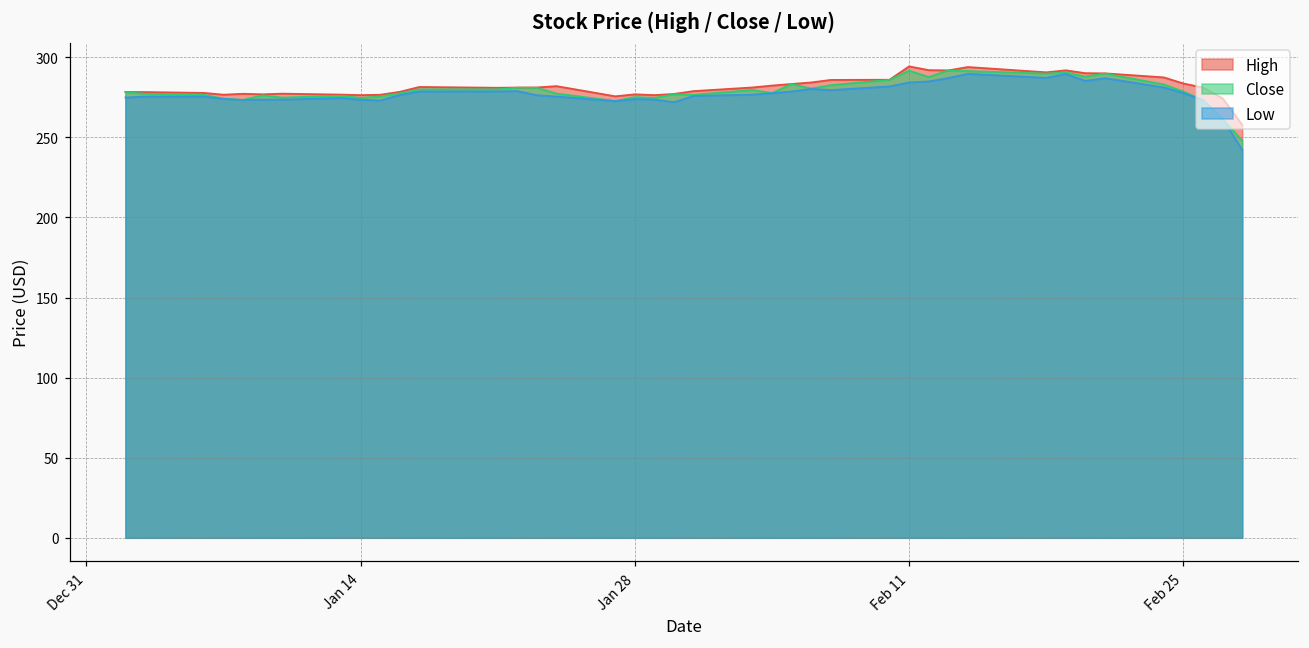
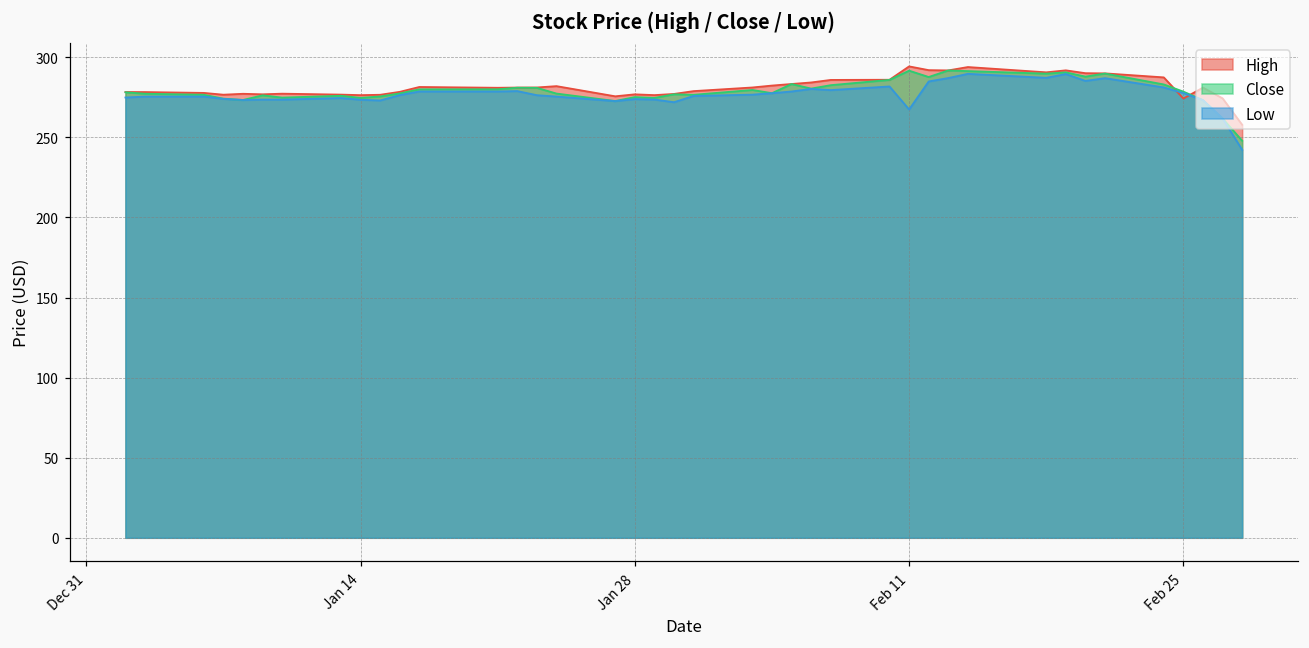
  {
    "High": {
      "Feb 11": 294,
-     "Feb 25": 284
+     "Feb 25": 274
    },
    "Close": {
      "Feb 11": 292
    },
    "Low": {
-     "Feb 11": 284
+     "Feb 11": 267
    }
  }
